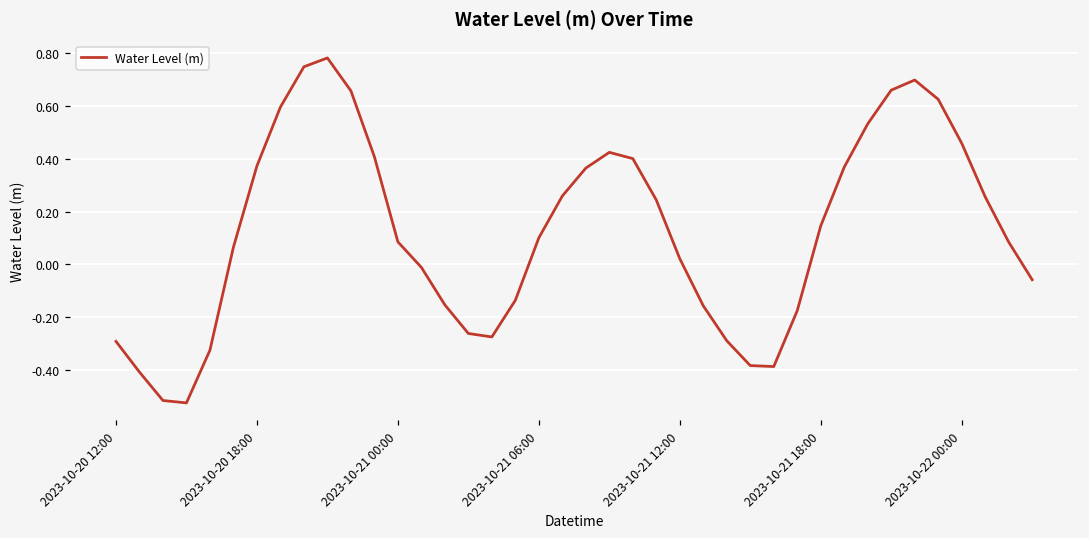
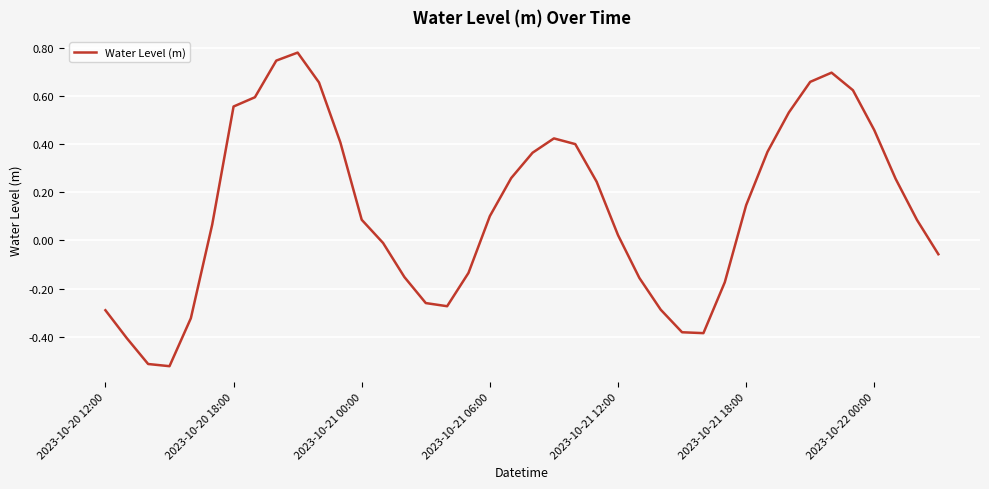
  {
    "2023-10-20 12:00": -0.29,
-   "2023-10-20 18:00": 0.37,
+   "2023-10-20 18:00": 0.56,
    "2023-10-21 00:00": 0.09,
    "2023-10-21 06:00": 0.10,
    "2023-10-21 12:00": 0.02,
    "2023-10-21 18:00": 0.15,
    "2023-10-22 00:00": 0.46
  }
